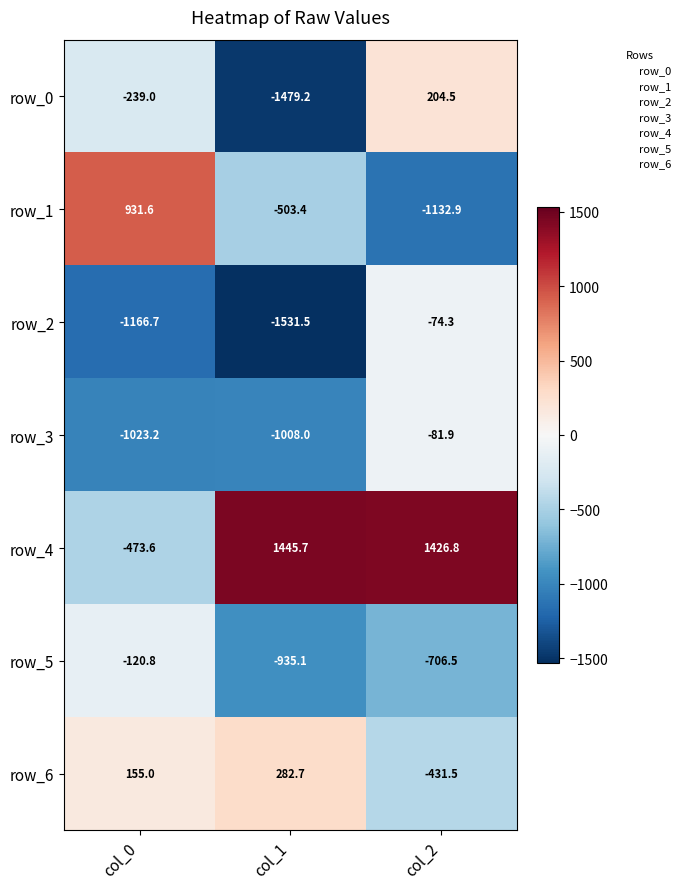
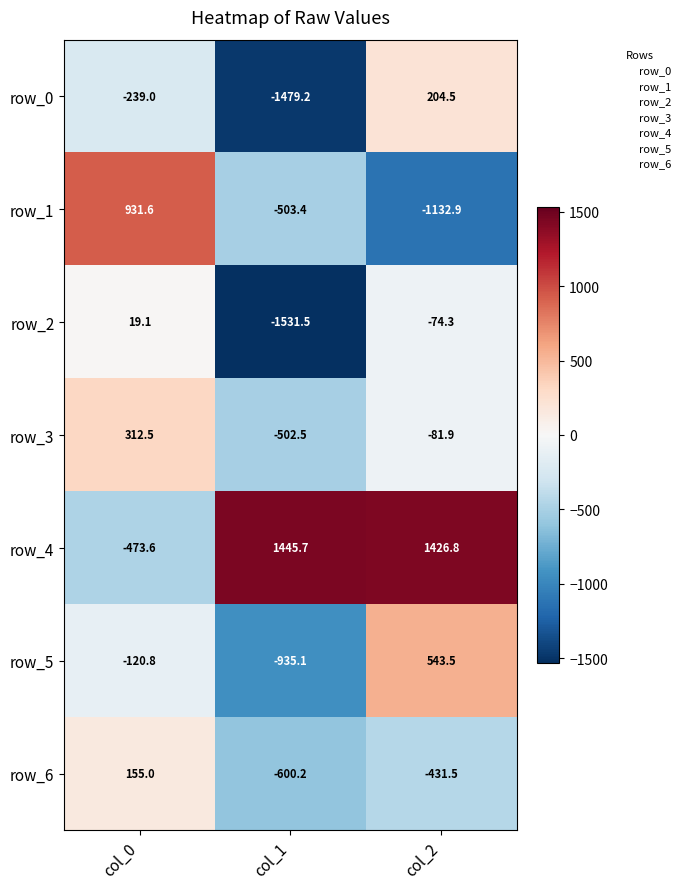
  {
    "row_0": {
      "col_0": -239.0,
      "col_1": -1479.2,
      "col_2": 204.5
    },
    "row_1": {
      "col_0": 931.6,
      "col_1": -503.4,
      "col_2": -1132.9
    },
    "row_2": {
-     "col_0": -1166.7,
+     "col_0": 19.1,
      "col_1": -1531.5,
      "col_2": -74.3
    },
    "row_3": {
-     "col_0": -1023.2,
-     "col_1": -1008.0,
+     "col_0": 312.5,
+     "col_1": -502.5,
      "col_2": -81.9
    },
    "row_4": {
      "col_0": -473.6,
      "col_1": 1445.7,
      "col_2": 1426.8
    },
    "row_5": {
      "col_0": -120.8,
      "col_1": -935.1,
-     "col_2": -706.5
+     "col_2": 543.5
    },
    "row_6": {
      "col_0": 155.0,
-     "col_1": 282.7,
+     "col_1": -600.2,
      "col_2": -431.5
    }
  }
